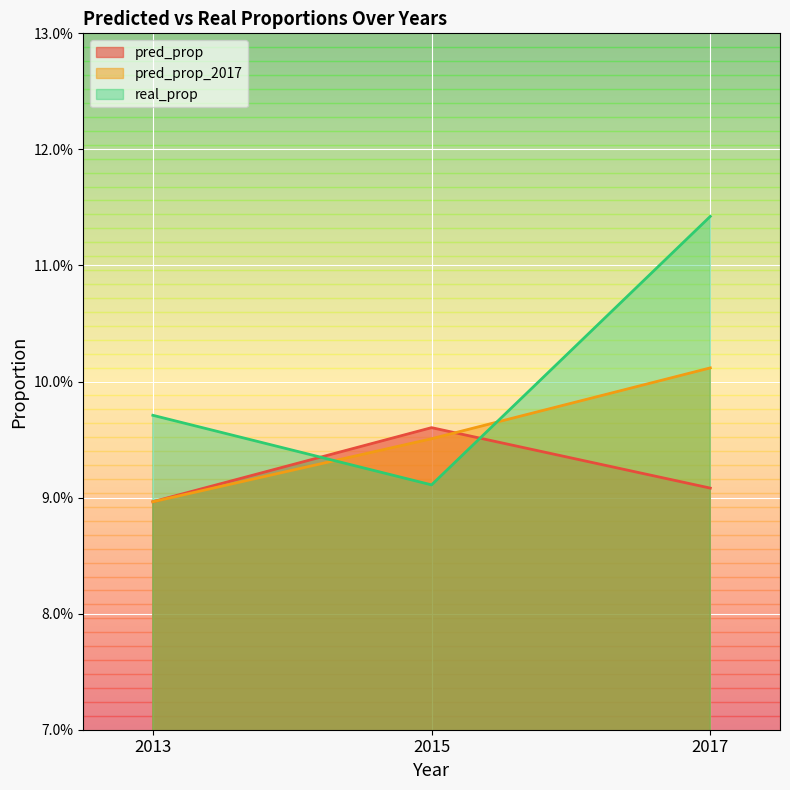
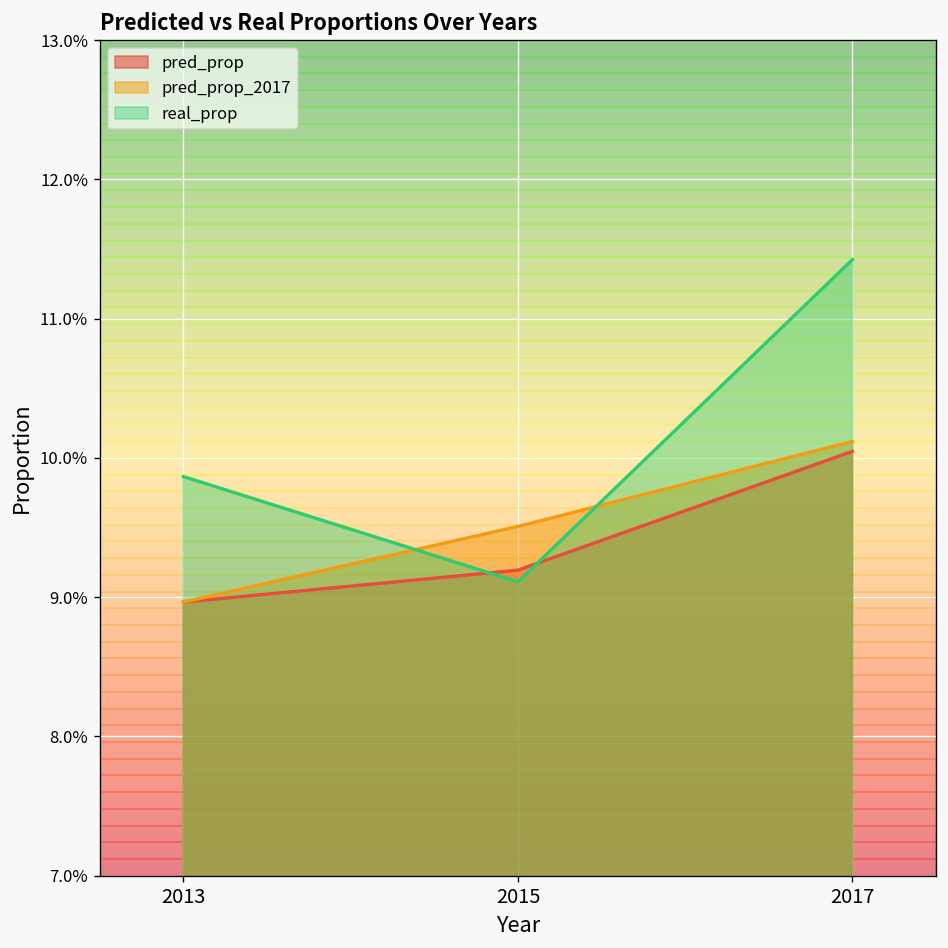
  {
    "pred_prop": {
-     "2015": "9.60%",
-     "2017": "9.08%"
+     "2015": "9.19%",
+     "2017": "10.05%"
    },
    "pred_prop_2017": {
      "2015": "9.51%",
      "2017": "10.12%"
    },
    "real_prop": {
-     "2013": "9.71%",
+     "2013": "9.87%",
      "2015": "9.11%",
      "2017": "11.42%"
    }
  }
